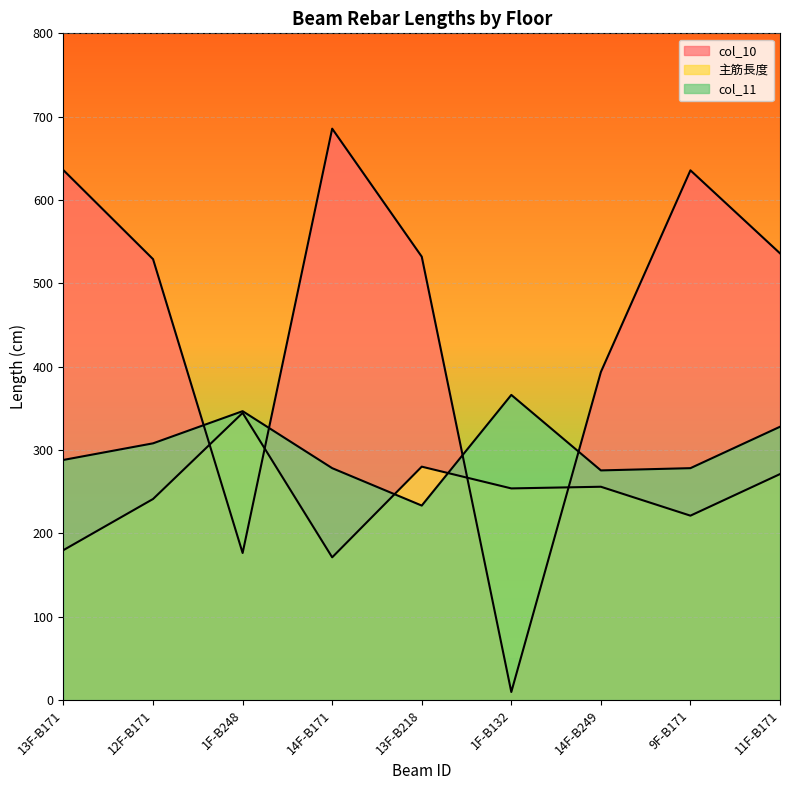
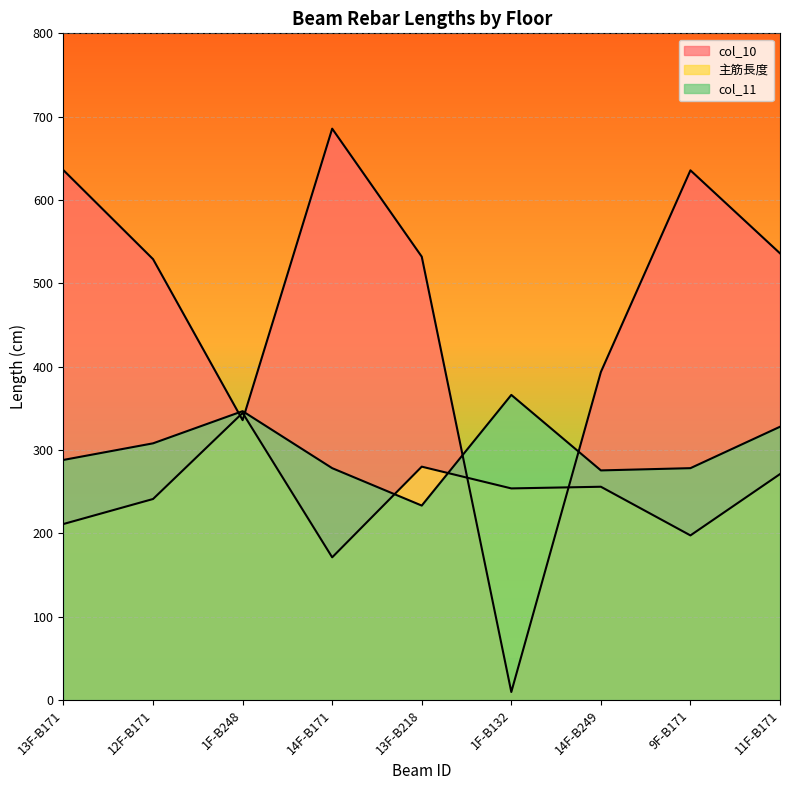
  {
    "col_10": {
      "13F-B171": 640,
      "12F-B171": 530,
-     "1F-B248": 180,
+     "1F-B248": 340,
      "14F-B171": 690,
      "13F-B218": 530,
      "1F-B132": 10,
      "14F-B249": 390,
      "9F-B171": 640,
      "11F-B171": 540
    },
    "主筋長度": {
-     "13F-B171": 180,
+     "13F-B171": 210,
      "12F-B171": 240,
      "14F-B171": 170,
      "13F-B218": 280,
      "1F-B132": 250,
      "14F-B249": 260,
-     "9F-B171": 220,
+     "9F-B171": 200,
      "11F-B171": 270
    },
    "col_11": {
      "13F-B171": 290,
      "12F-B171": 310,
      "14F-B171": 280,
      "13F-B218": 230,
      "1F-B132": 370,
      "14F-B249": 280,
      "9F-B171": 280,
      "11F-B171": 330
    }
  }
